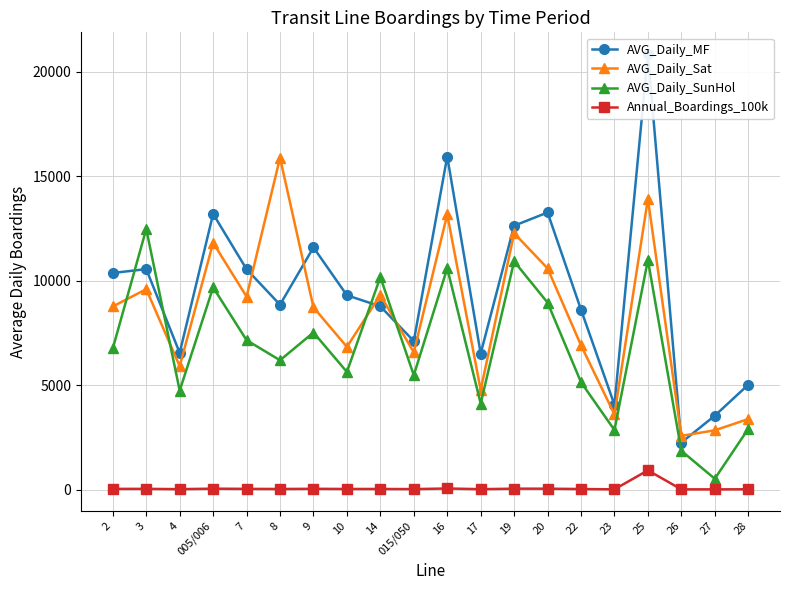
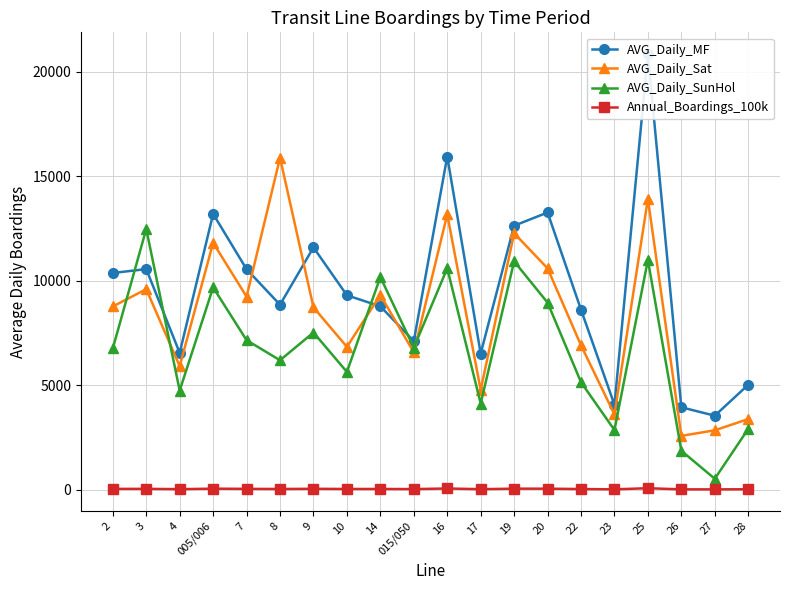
  {
    "AVG_Daily_MF": {
      "2": 10400,
      "3": 10600,
      "4": 6500,
      "005/006": 13200,
      "7": 10600,
      "8": 8900,
      "9": 11600,
      "10": 9300,
      "14": 8800,
      "015/050": 7100,
      "16": 16000,
      "17": 6500,
      "19": 12600,
      "20": 13300,
      "22": 8600,
      "23": 4100,
-     "26": 2300,
+     "26": 3900,
      "27": 3500,
      "28": 5000
    },
    "AVG_Daily_Sat": {
      "2": 8800,
      "3": 9600,
      "4": 5900,
      "005/006": 11800,
      "7": 9200,
      "8": 15900,
      "9": 8700,
      "10": 6800,
      "14": 9300,
      "015/050": 6600,
      "16": 13200,
      "17": 4800,
      "19": 12300,
      "20": 10600,
      "22": 6900,
      "23": 3600,
      "25": 13900,
      "26": 2600,
      "27": 2800,
      "28": 3400
    },
    "AVG_Daily_SunHol": {
      "2": 6800,
      "3": 12500,
      "4": 4700,
      "005/006": 9700,
      "7": 7200,
      "8": 6200,
      "9": 7500,
      "10": 5600,
      "14": 10200,
-     "015/050": 5500,
+     "015/050": 6800,
      "16": 10600,
      "17": 4100,
      "19": 10900,
      "20": 9000,
      "22": 5100,
      "23": 2900,
      "25": 11000,
      "26": 1900,
      "27": 500,
      "28": 2900
    },
    "Annual_Boardings_100k": {
      "2": 0,
      "3": 0,
      "4": 0,
      "005/006": 0,
      "7": 0,
      "8": 0,
      "9": 0,
      "10": 0,
      "14": 0,
      "015/050": 0,
      "16": 100,
      "17": 0,
      "19": 0,
      "20": 0,
      "22": 0,
      "23": 0,
-     "25": 900,
+     "25": 100,
      "26": 0,
      "27": 0,
      "28": 0
    }
  }
